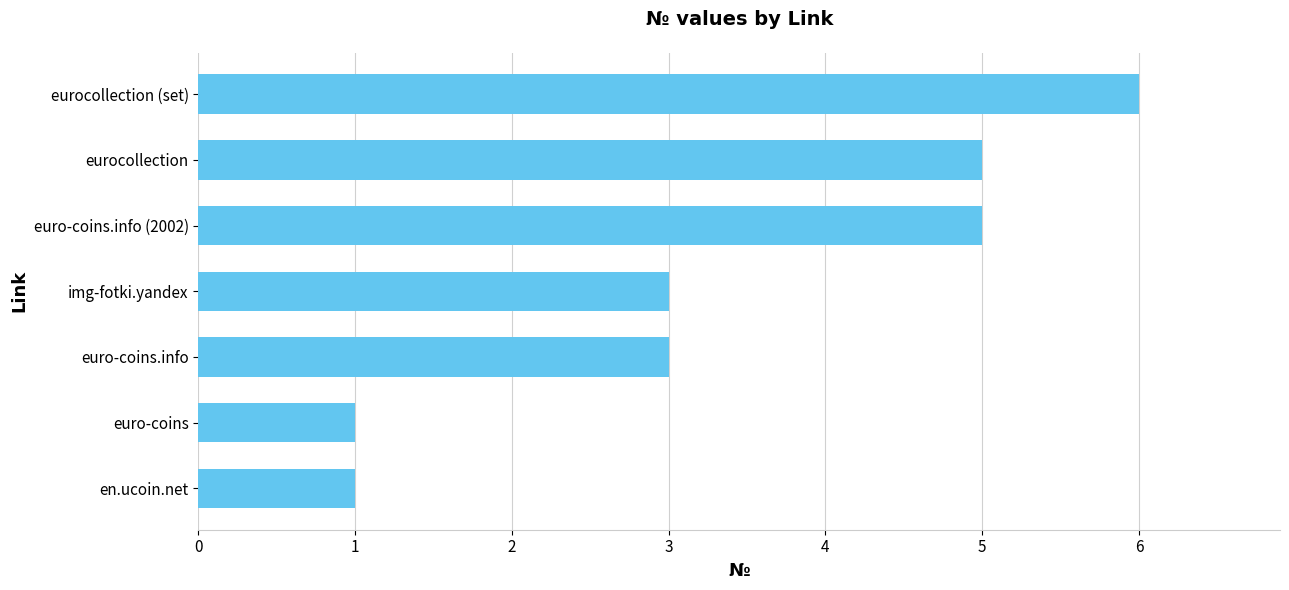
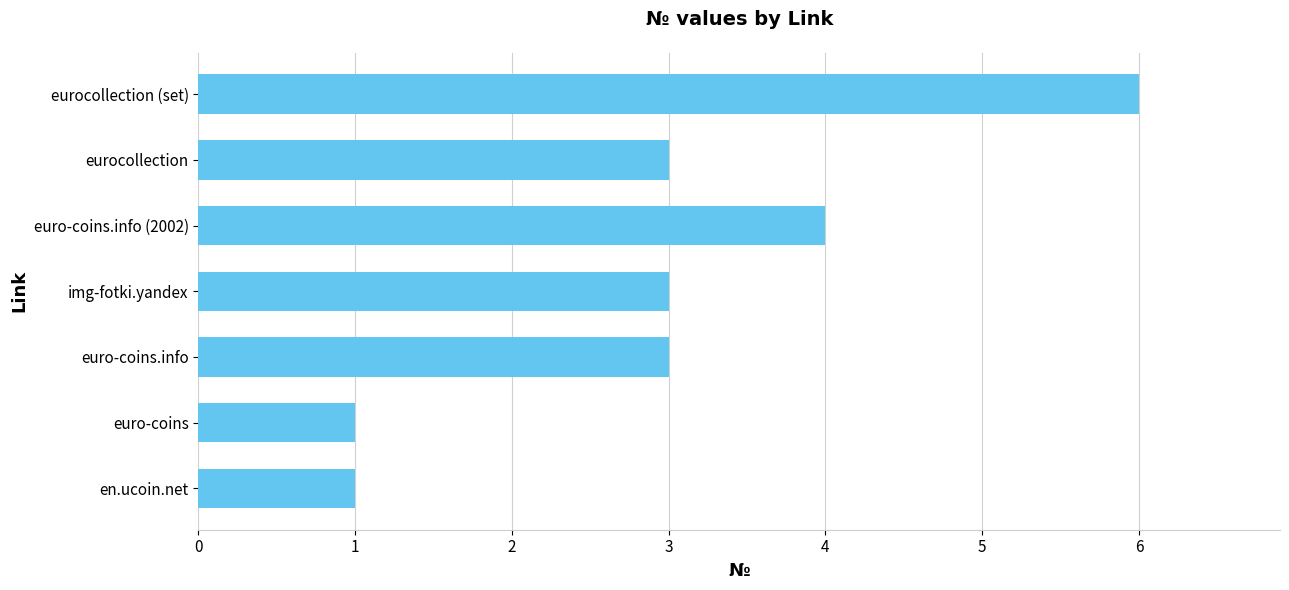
  {
    "eurocollection (set)": 6,
-   "eurocollection": 5,
-   "euro-coins.info (2002)": 5,
+   "eurocollection": 3,
+   "euro-coins.info (2002)": 4,
    "img-fotki.yandex": 3,
    "euro-coins.info": 3,
    "euro-coins": 1,
    "en.ucoin.net": 1
  }
